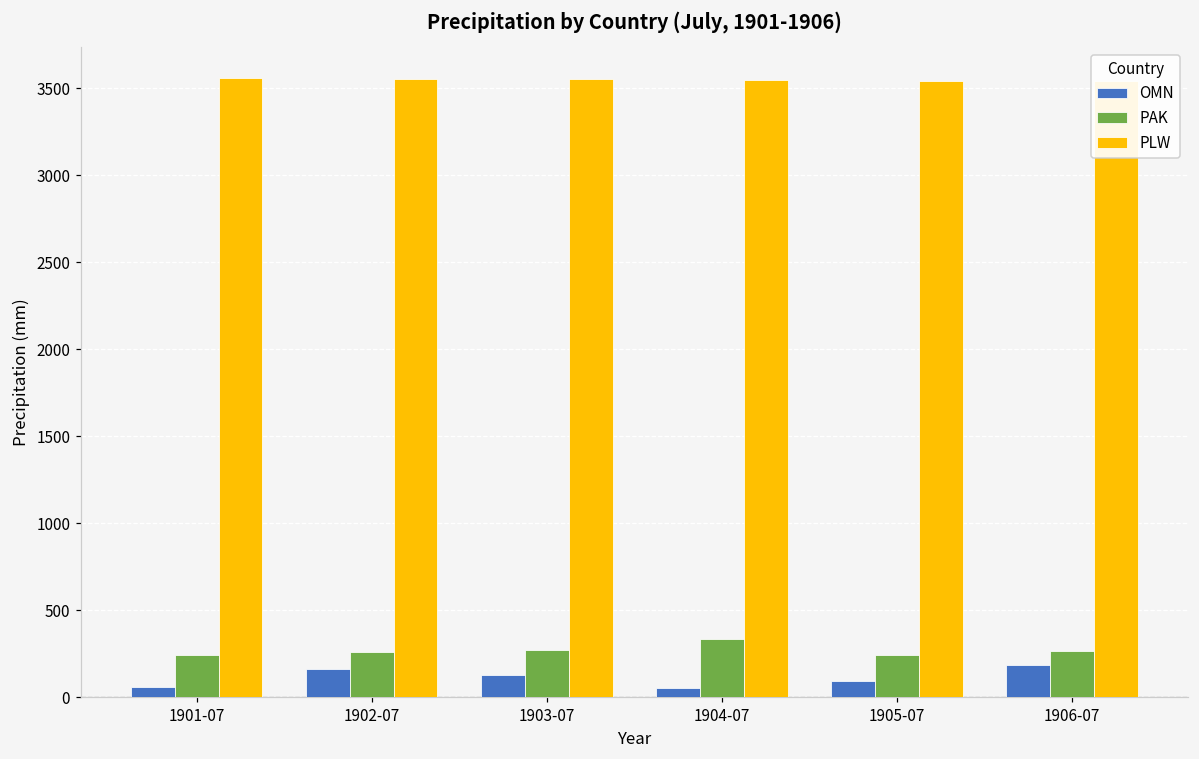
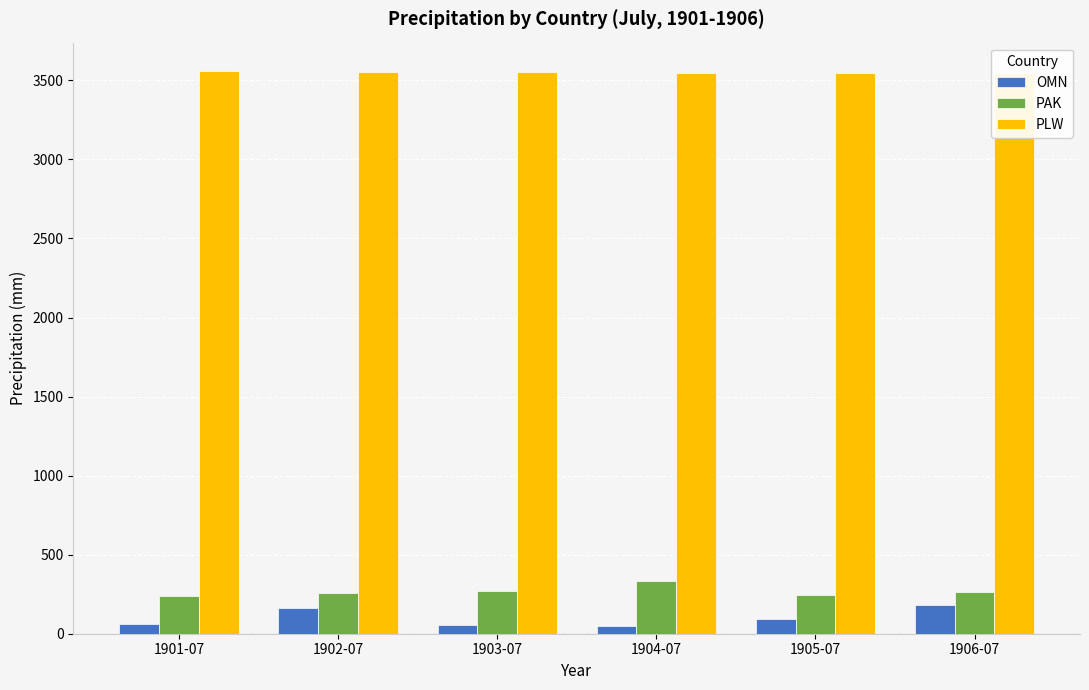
  {
    "OMN": {
      "1901-07": 60,
      "1902-07": 160,
-     "1903-07": 130,
+     "1903-07": 60,
      "1904-07": 50,
      "1905-07": 90,
      "1906-07": 180
    },
    "PAK": {
      "1901-07": 240,
      "1902-07": 260,
      "1903-07": 270,
      "1904-07": 340,
      "1905-07": 240,
      "1906-07": 260
    },
    "PLW": {
      "1901-07": 3560,
      "1902-07": 3550,
      "1903-07": 3550,
      "1904-07": 3550,
      "1905-07": 3540
    }
  }
